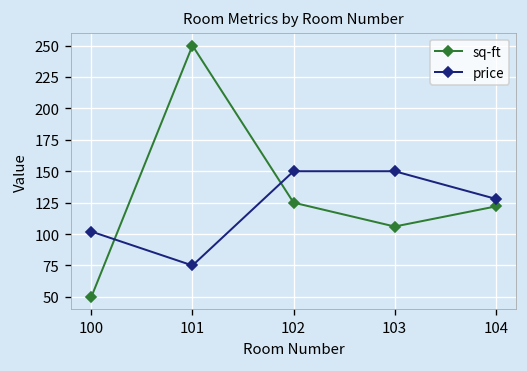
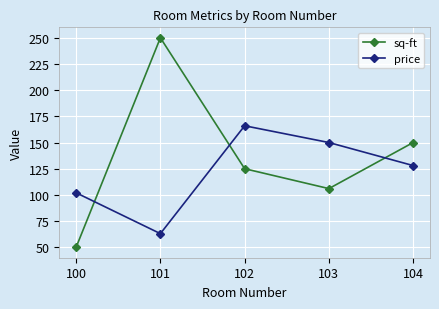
  {
    "sq-ft": {
      "100": 50,
      "101": 250,
      "102": 125,
      "103": 106,
-     "104": 122
+     "104": 150
    },
    "price": {
      "100": 102,
-     "101": 75,
-     "102": 150,
+     "101": 63,
+     "102": 166,
      "103": 150,
      "104": 128
    }
  }
